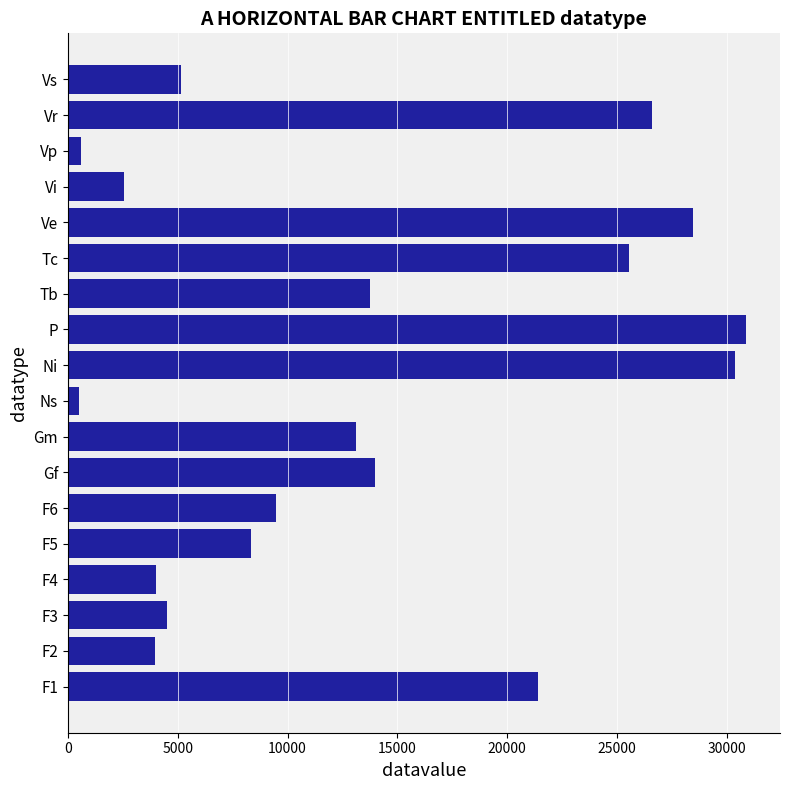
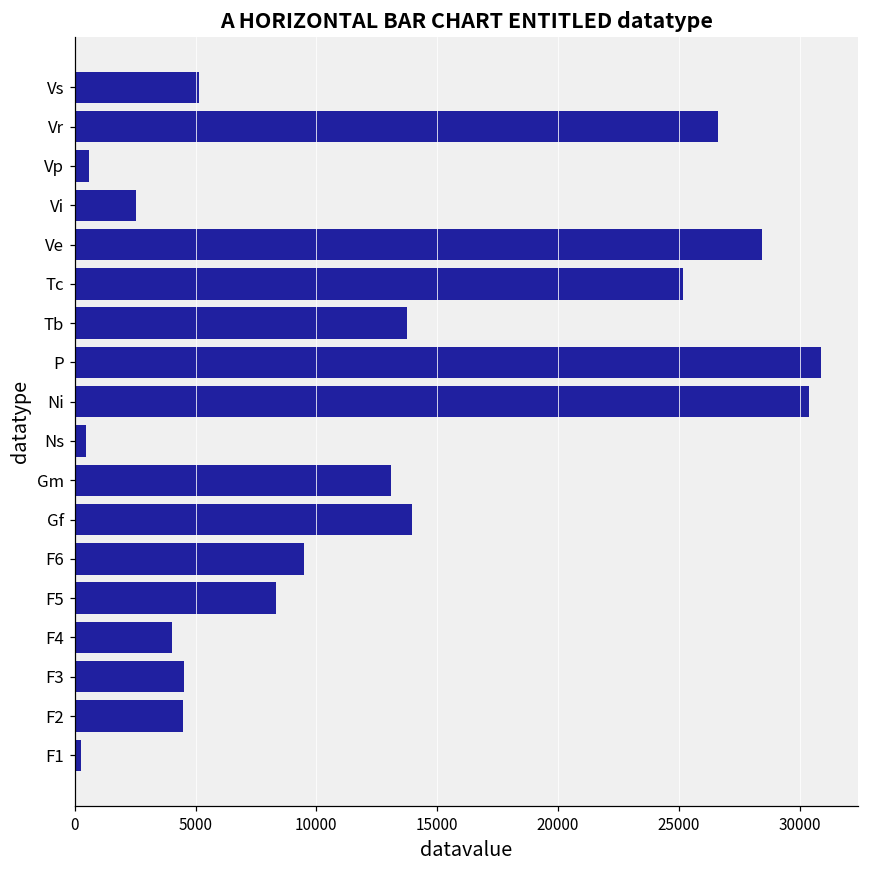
  {
    "Vs": 5100,
    "Vr": 26600,
    "Vp": 600,
    "Vi": 2600,
    "Ve": 28400,
-   "Tc": 25500,
+   "Tc": 25200,
    "Tb": 13700,
    "P": 30900,
    "Ni": 30400,
    "Ns": 500,
    "Gm": 13100,
    "Gf": 14000,
    "F6": 9500,
    "F5": 8300,
    "F4": 4000,
    "F3": 4500,
-   "F2": 4000,
-   "F1": 21400
+   "F2": 4500,
+   "F1": 200
  }
